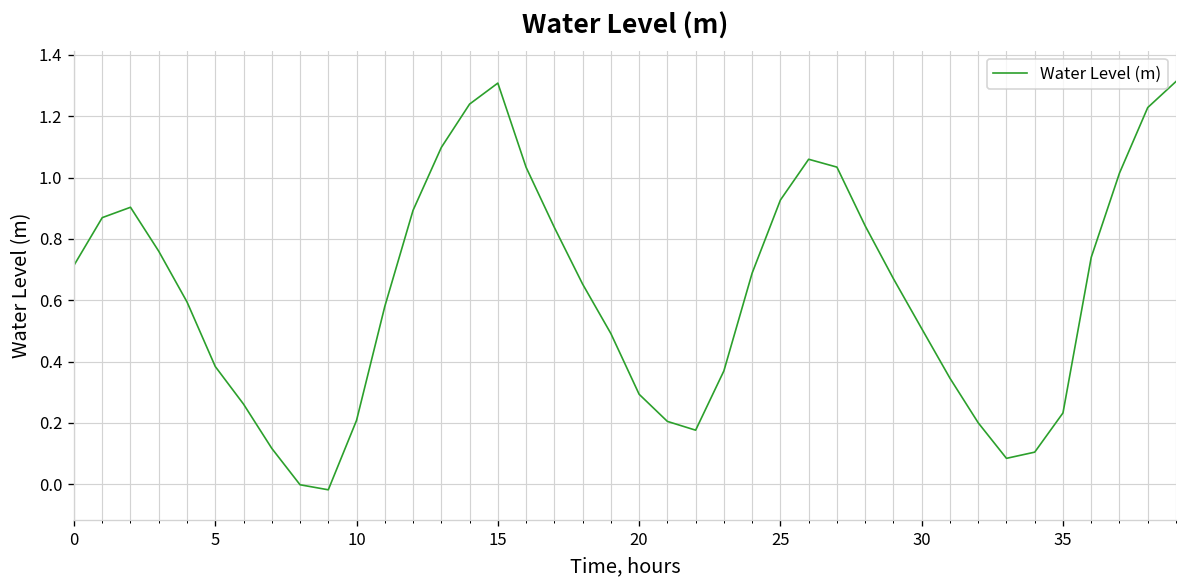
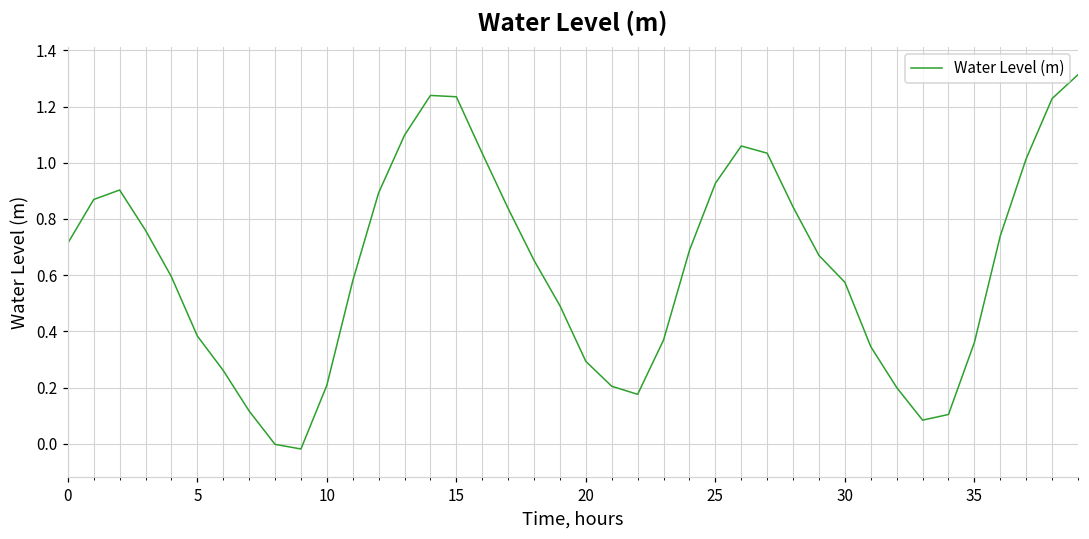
  {
    "0": 0.71,
    "5": 0.38,
    "10": 0.21,
-   "15": 1.31,
+   "15": 1.23,
    "20": 0.29,
    "25": 0.93,
-   "30": 0.51,
-   "35": 0.23
+   "30": 0.57,
+   "35": 0.36
  }
